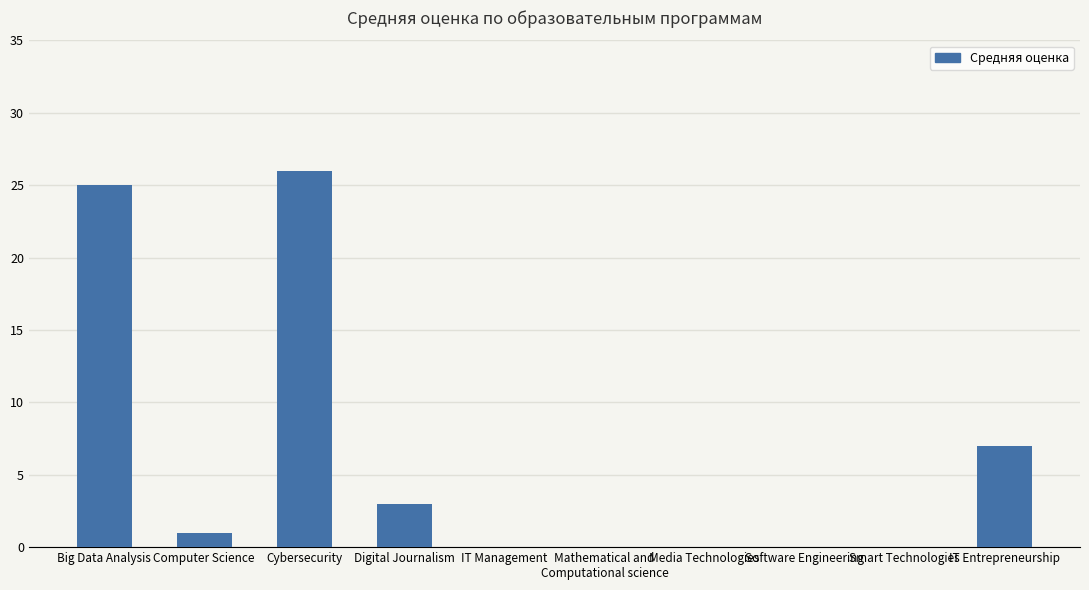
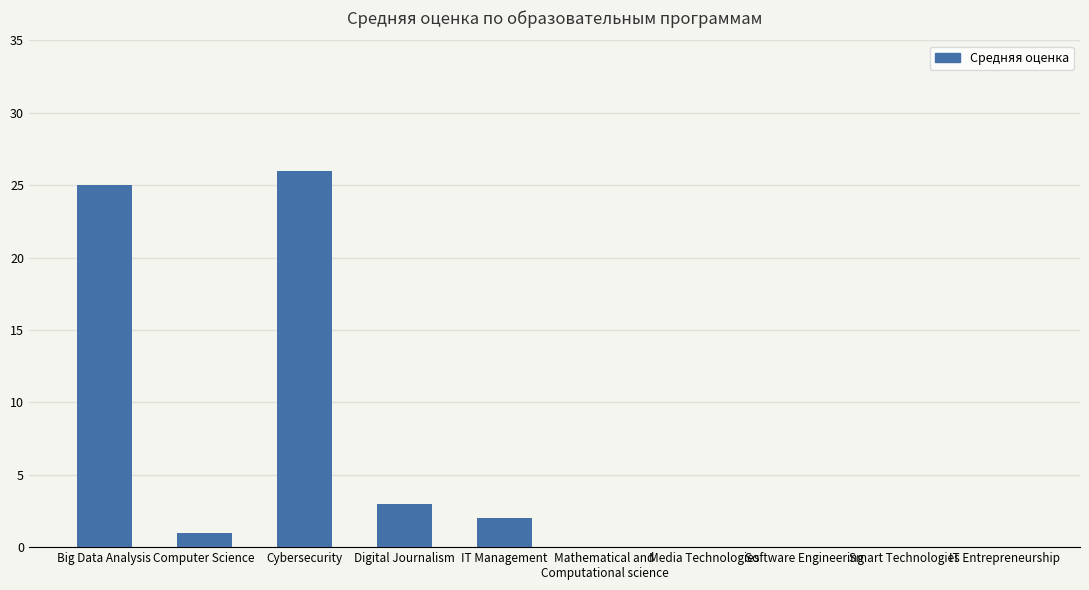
  {
    "Big Data Analysis": 25,
    "Computer Science": 1,
    "Cybersecurity": 26,
    "Digital Journalism": 3,
-   "IT Management": 0,
+   "IT Management": 2,
    "Mathematical and Computational science": 0,
    "Software Engineering": 0,
    "Smart Technologies": 0,
-   "IT Entrepreneurship": 7
+   "IT Entrepreneurship": 0
  }
